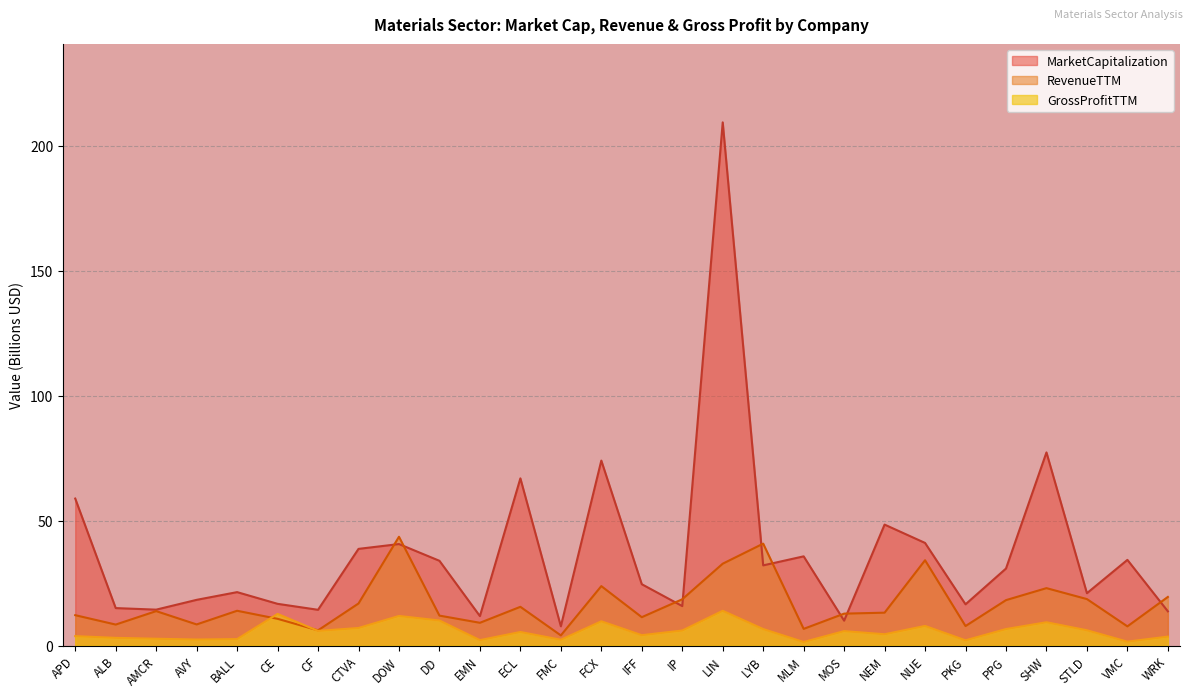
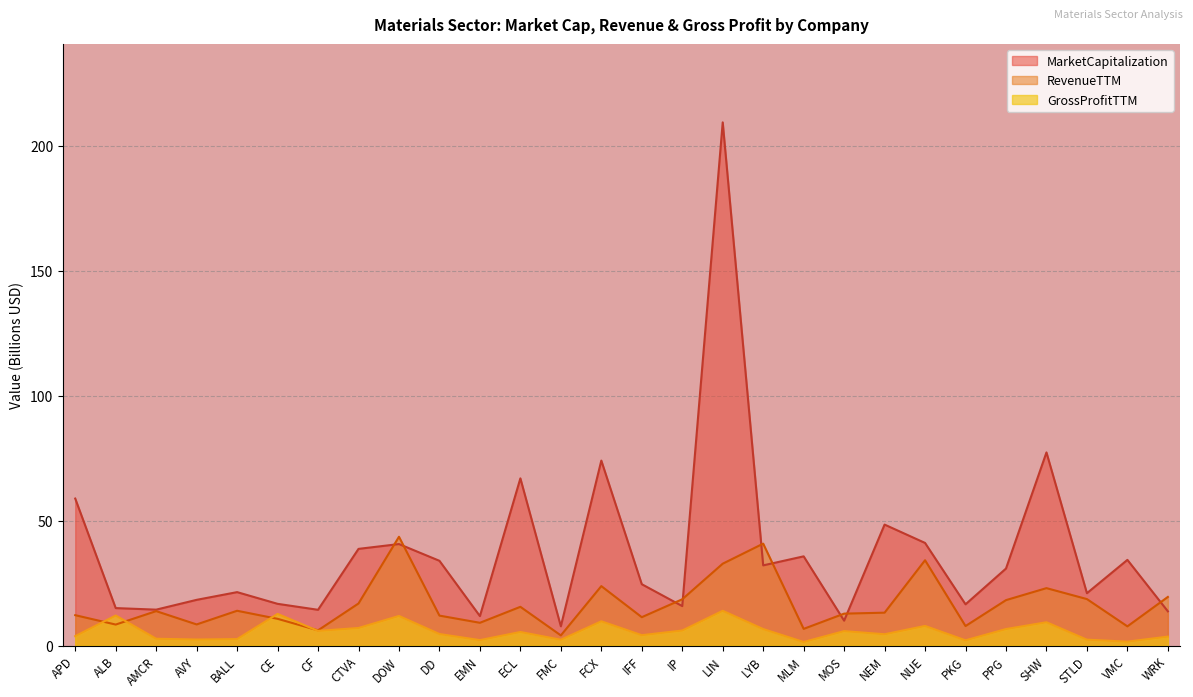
  {
    "GrossProfitTTM": {
      "APD": 4,
-     "ALB": 3,
+     "ALB": 12,
      "AMCR": 3,
      "AVY": 2,
      "BALL": 3,
      "CE": 13,
      "CTVA": 7,
      "DOW": 12,
-     "DD": 10,
+     "DD": 5,
      "EMN": 2,
      "ECL": 5,
      "FMC": 2,
      "FCX": 10,
      "IFF": 4,
      "IP": 6,
      "LIN": 14,
      "LYB": 7,
      "MLM": 1,
      "MOS": 6,
      "NEM": 5,
      "NUE": 8,
      "PKG": 2,
      "PPG": 7,
      "SHW": 9,
-     "STLD": 6,
+     "STLD": 2,
      "VMC": 2,
      "WRK": 4
    }
  }
